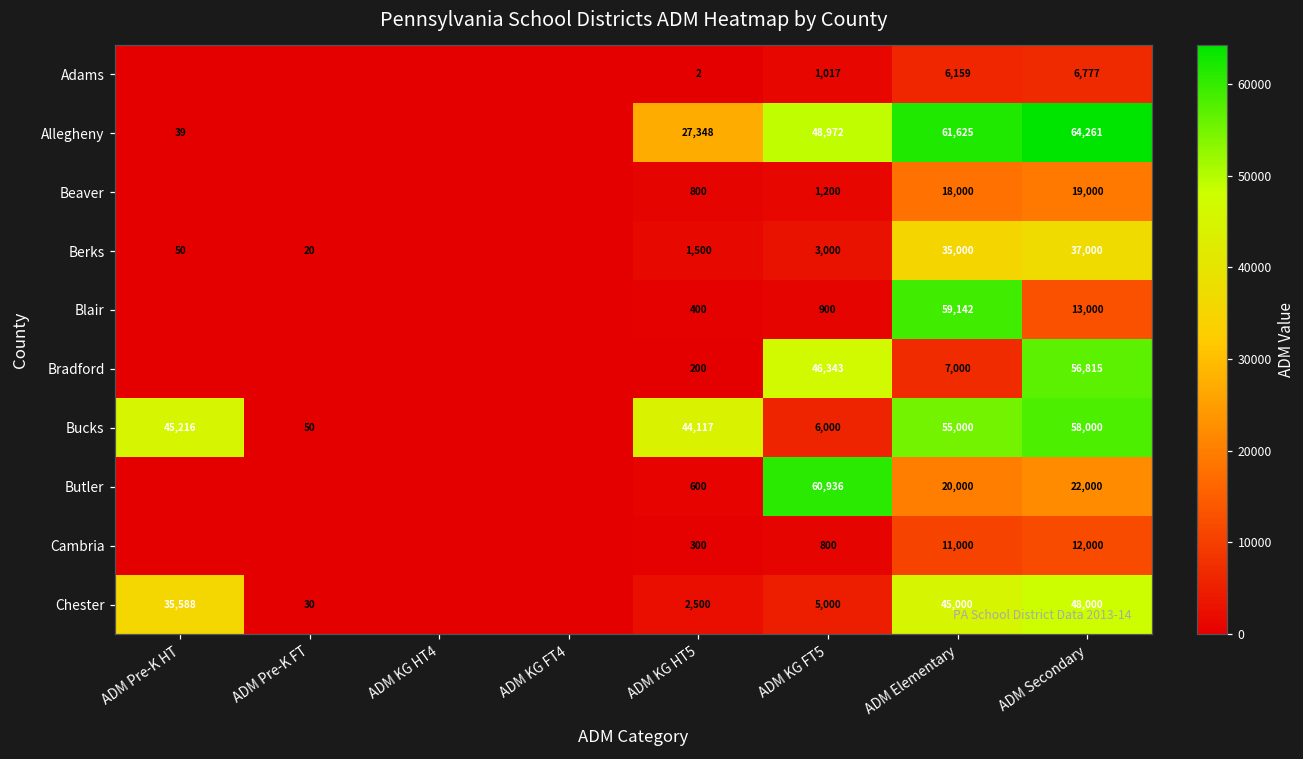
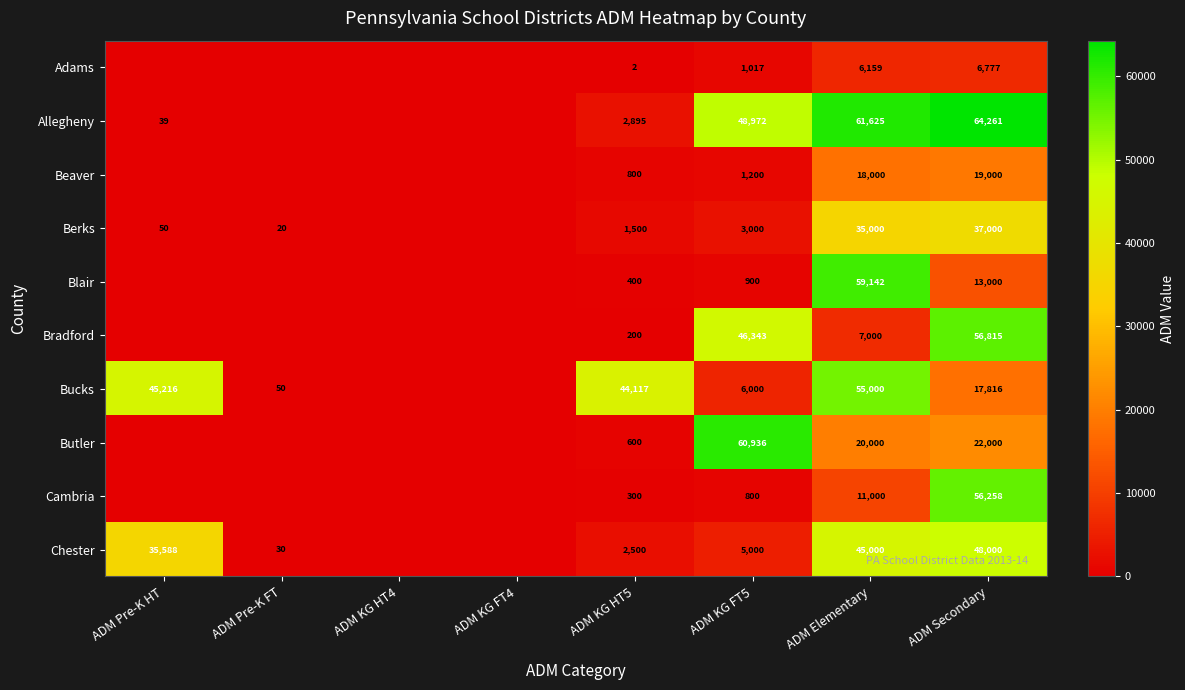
  {
    "Adams": {
      "ADM KG HT5": "2",
      "ADM KG FT5": "1,017",
      "ADM Elementary": "6,159",
      "ADM Secondary": "6,777"
    },
    "Allegheny": {
      "ADM Pre-K HT": "39",
-     "ADM KG HT5": "27,348",
+     "ADM KG HT5": "2,895",
      "ADM KG FT5": "48,972",
      "ADM Elementary": "61,625",
      "ADM Secondary": "64,261"
    },
    "Beaver": {
      "ADM KG HT5": "800",
      "ADM KG FT5": "1,200",
      "ADM Elementary": "18,000",
      "ADM Secondary": "19,000"
    },
    "Berks": {
      "ADM Pre-K HT": "50",
      "ADM Pre-K FT": "20",
      "ADM KG HT5": "1,500",
      "ADM KG FT5": "3,000",
      "ADM Elementary": "35,000",
      "ADM Secondary": "37,000"
    },
    "Blair": {
      "ADM KG HT5": "400",
      "ADM KG FT5": "900",
      "ADM Elementary": "59,142",
      "ADM Secondary": "13,000"
    },
    "Bradford": {
      "ADM KG HT5": "200",
      "ADM KG FT5": "46,343",
      "ADM Elementary": "7,000",
      "ADM Secondary": "56,815"
    },
    "Bucks": {
      "ADM Pre-K HT": "45,216",
      "ADM Pre-K FT": "50",
      "ADM KG HT5": "44,117",
      "ADM KG FT5": "6,000",
      "ADM Elementary": "55,000",
-     "ADM Secondary": "58,000"
+     "ADM Secondary": "17,816"
    },
    "Butler": {
      "ADM KG HT5": "600",
      "ADM KG FT5": "60,936",
      "ADM Elementary": "20,000",
      "ADM Secondary": "22,000"
    },
    "Cambria": {
      "ADM KG HT5": "300",
      "ADM KG FT5": "800",
      "ADM Elementary": "11,000",
-     "ADM Secondary": "12,000"
+     "ADM Secondary": "56,258"
    },
    "Chester": {
      "ADM Pre-K HT": "35,588",
      "ADM Pre-K FT": "30",
      "ADM KG HT5": "2,500",
      "ADM KG FT5": "5,000",
      "ADM Elementary": "45,000"
    }
  }
